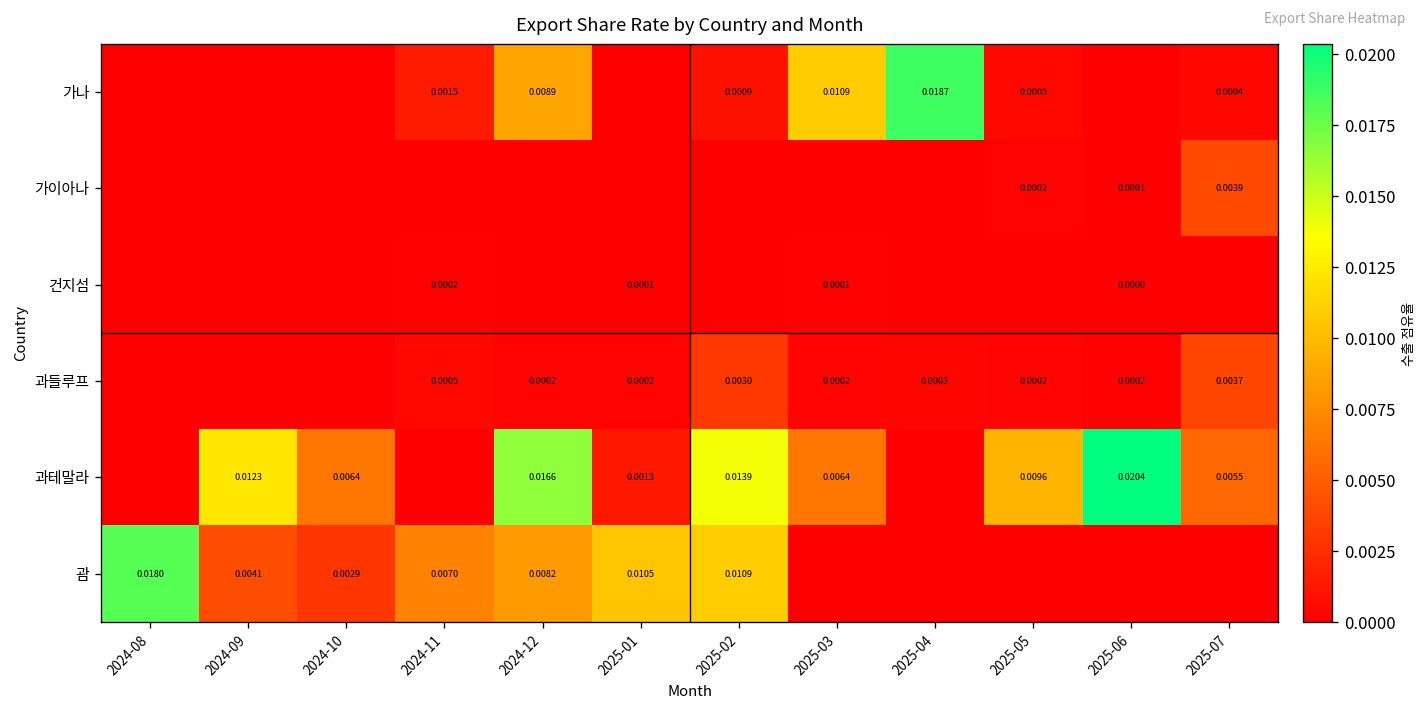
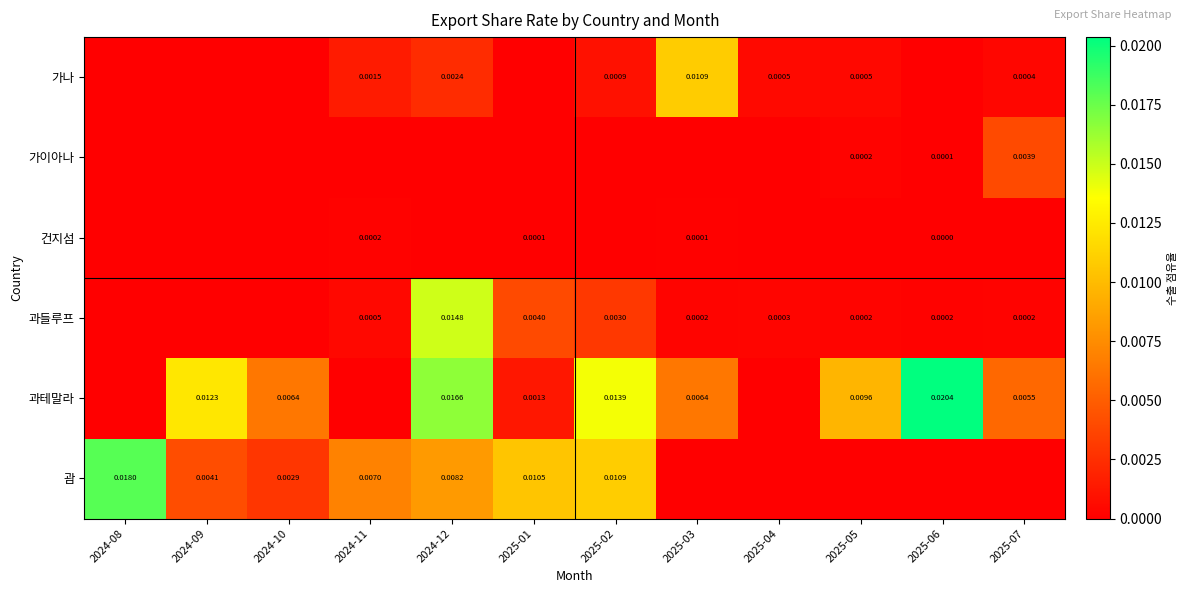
  {
    "가나": {
      "2024-11": 0.0015,
-     "2024-12": 0.0089,
+     "2024-12": 0.0024,
      "2025-02": 0.0009,
      "2025-03": 0.0109,
-     "2025-04": 0.0187,
+     "2025-04": 0.0005,
      "2025-05": 0.0005,
      "2025-07": 0.0004
    },
    "가이아나": {
      "2025-05": 0.0002,
      "2025-06": 0.0001,
      "2025-07": 0.0039
    },
    "건지섬": {
      "2024-11": 0.0002,
      "2025-01": 0.0001,
      "2025-03": 0.0001,
      "2025-06": 0.0000
    },
    "과들루프": {
      "2024-11": 0.0005,
-     "2024-12": 0.0002,
-     "2025-01": 0.0002,
+     "2024-12": 0.0148,
+     "2025-01": 0.0040,
      "2025-02": 0.0030,
      "2025-03": 0.0002,
      "2025-04": 0.0003,
      "2025-05": 0.0002,
      "2025-06": 0.0002,
-     "2025-07": 0.0037
+     "2025-07": 0.0002
    },
    "과테말라": {
      "2024-09": 0.0123,
      "2024-10": 0.0064,
      "2024-12": 0.0166,
      "2025-01": 0.0013,
      "2025-02": 0.0139,
      "2025-03": 0.0064,
      "2025-05": 0.0096,
      "2025-06": 0.0204,
      "2025-07": 0.0055
    },
    "괌": {
      "2024-08": 0.0180,
      "2024-09": 0.0041,
      "2024-10": 0.0029,
      "2024-11": 0.0070,
      "2024-12": 0.0082,
      "2025-01": 0.0105,
      "2025-02": 0.0109
    }
  }
